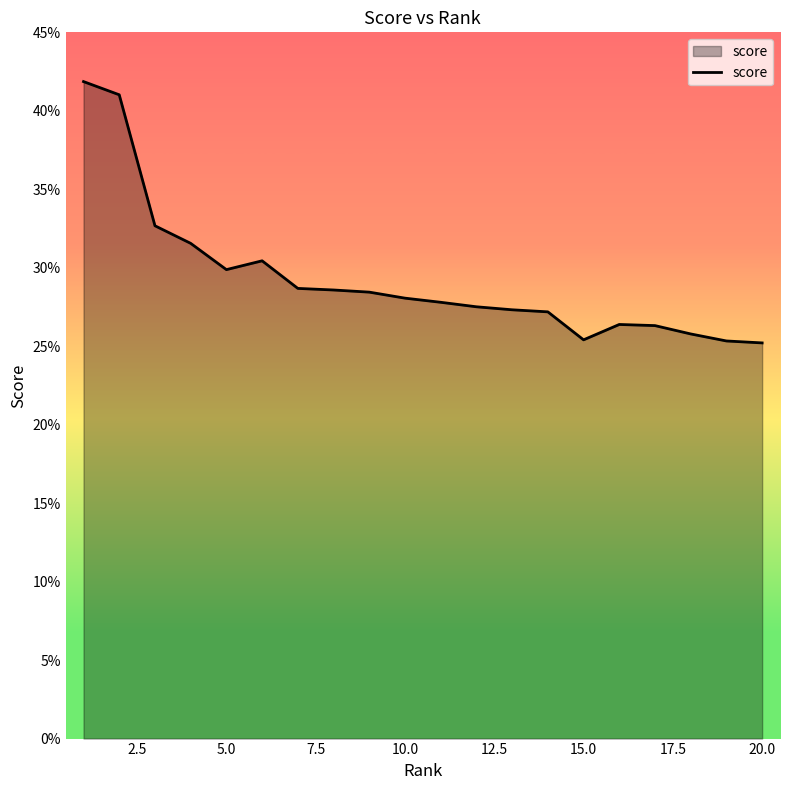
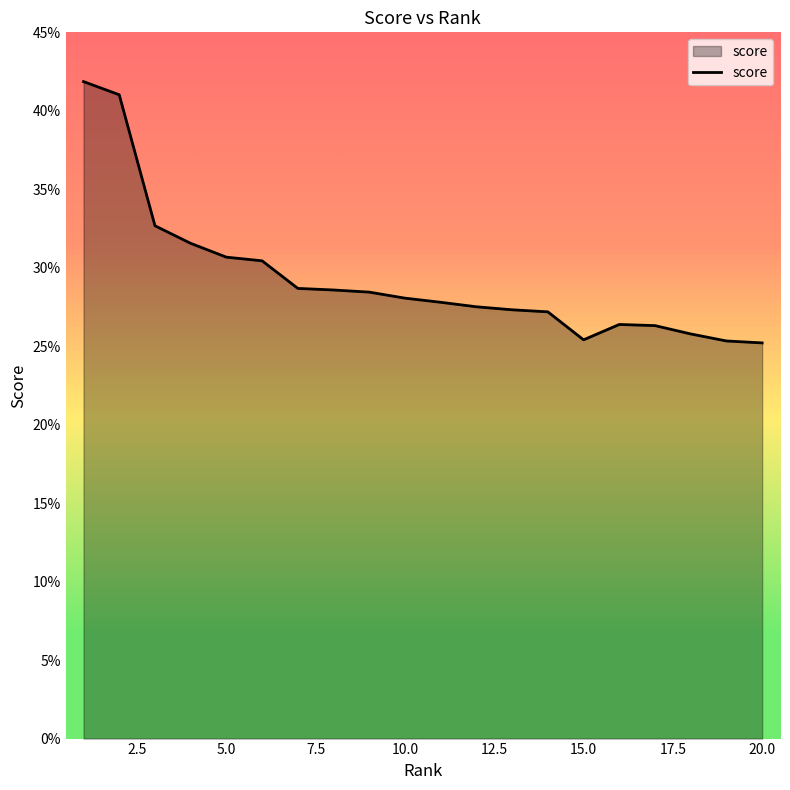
  {
-   "5.0": "29.9%",
+   "5.0": "30.7%",
    "10.0": "28.1%",
    "15.0": "25.4%",
    "20.0": "25.2%"
  }
